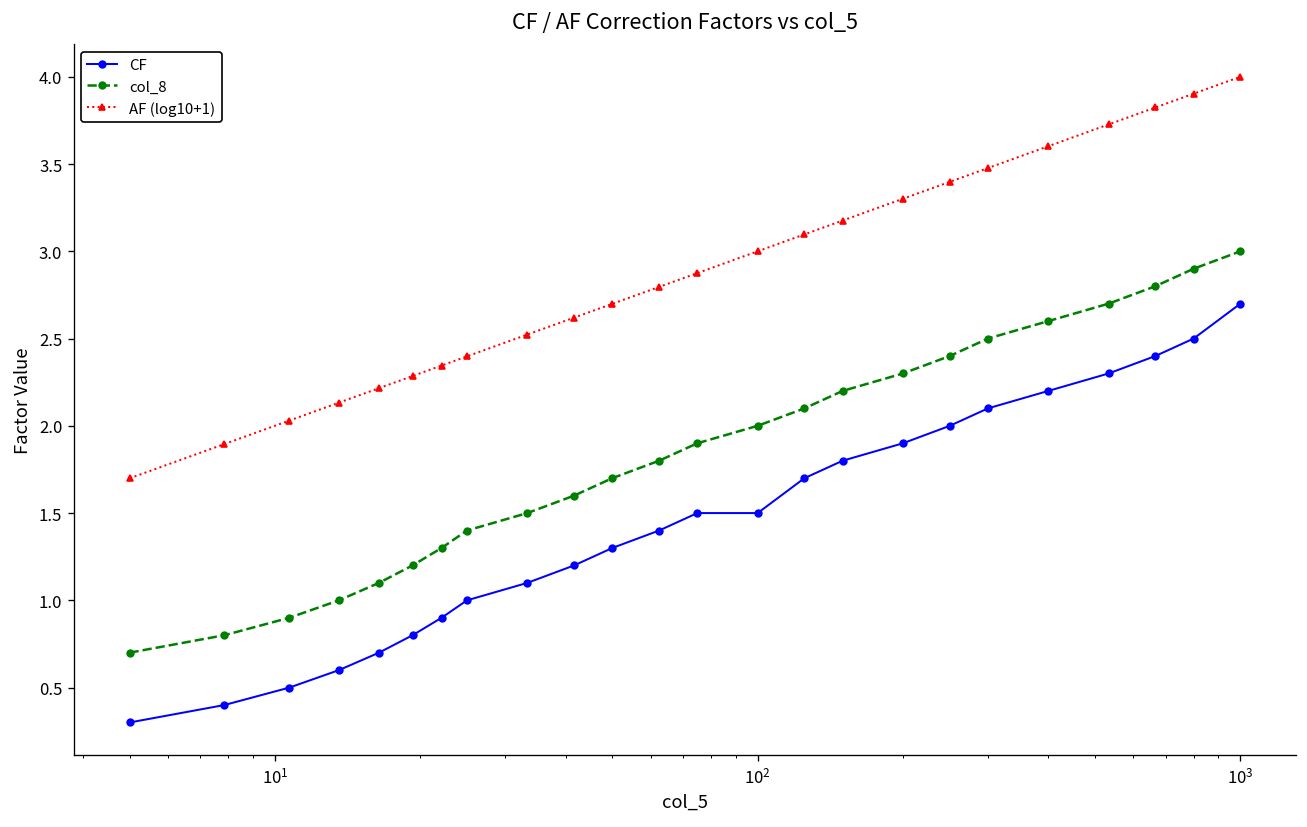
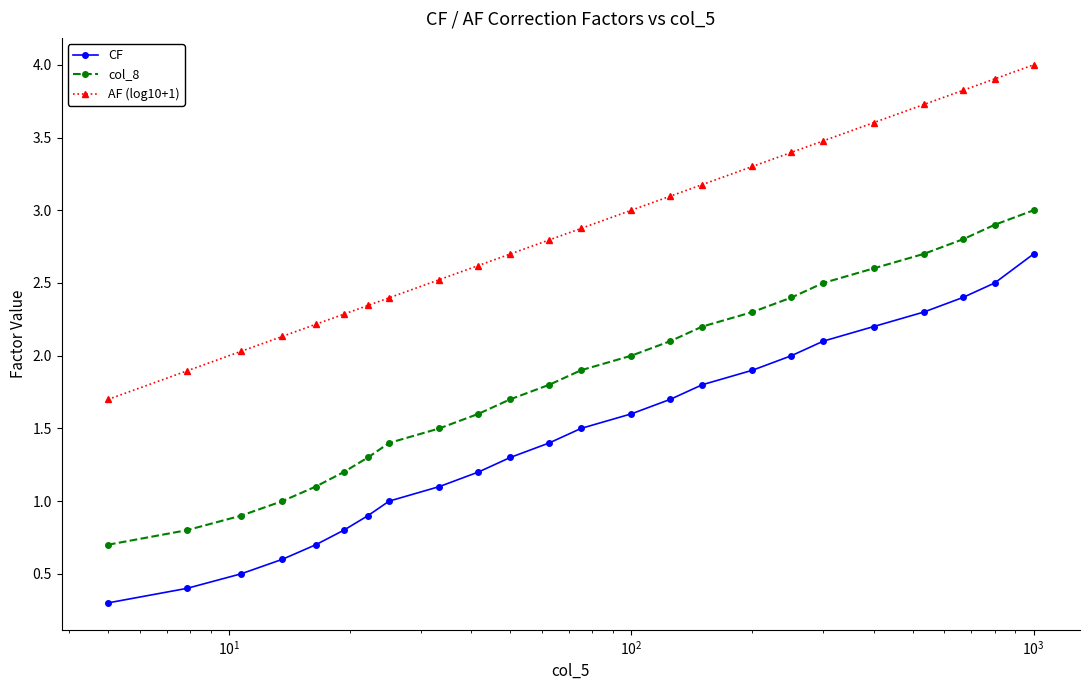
  {
    "CF": {
-     "10^2": 1.5,
+     "10^2": 1.6,
      "10^3": 2.7
    },
    "col_8": {
      "10^2": 2.0,
      "10^3": 3.0
    },
    "AF (log10+1)": {
      "10^2": 3.0,
      "10^3": 4.0
    }
  }
